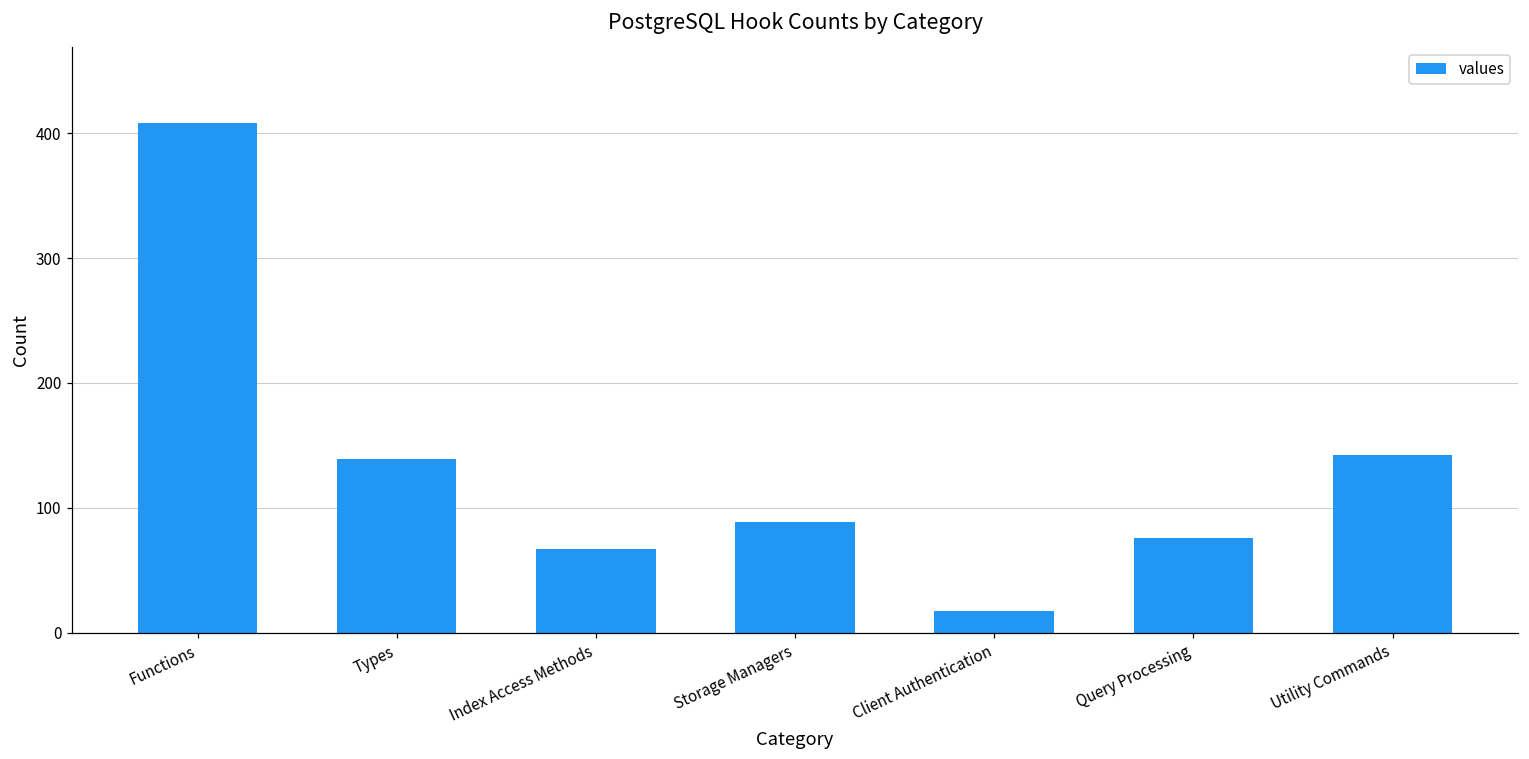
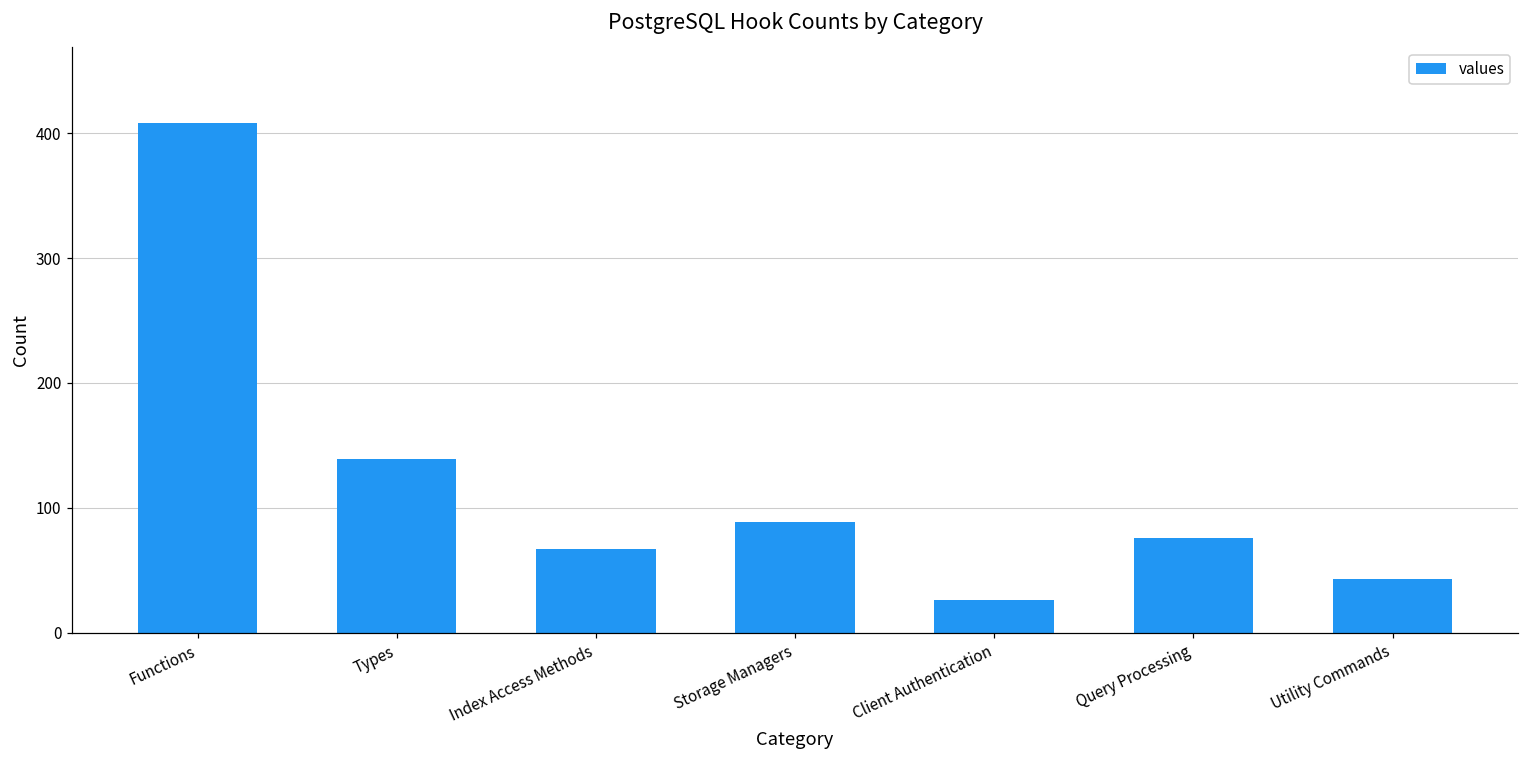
  {
    "Functions": 408,
    "Types": 139,
    "Index Access Methods": 67,
    "Storage Managers": 89,
-   "Client Authentication": 17,
+   "Client Authentication": 26,
    "Query Processing": 76,
-   "Utility Commands": 142
+   "Utility Commands": 43
  }
